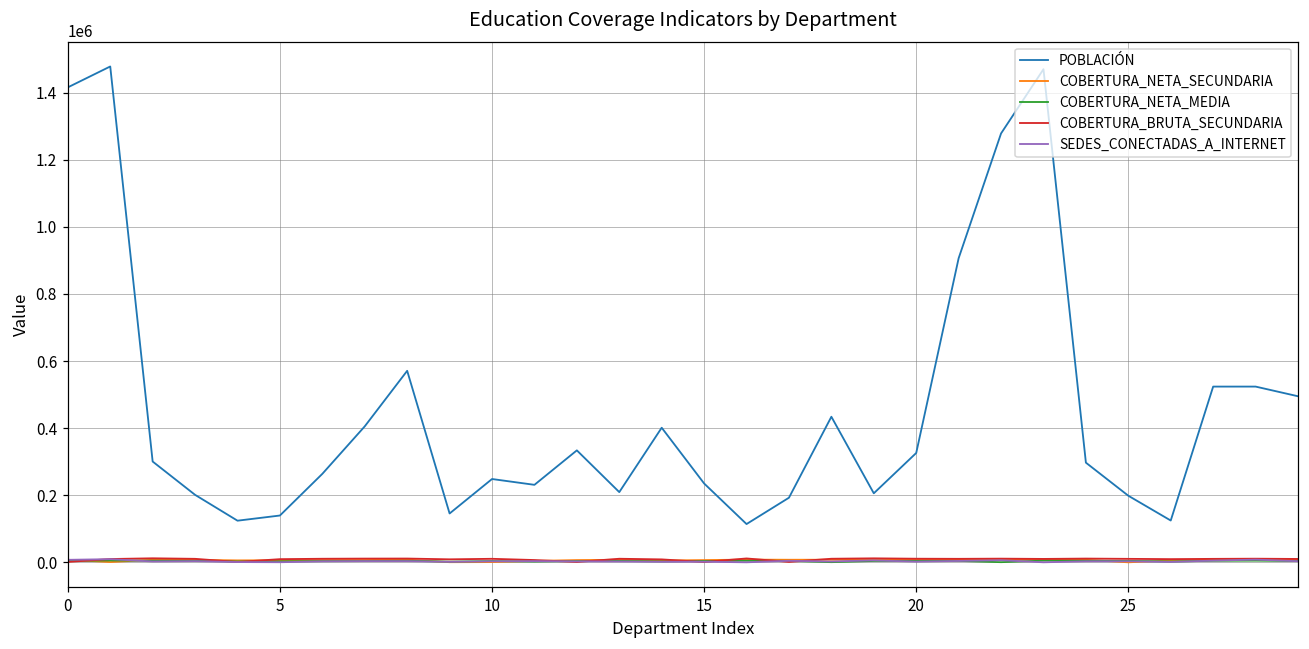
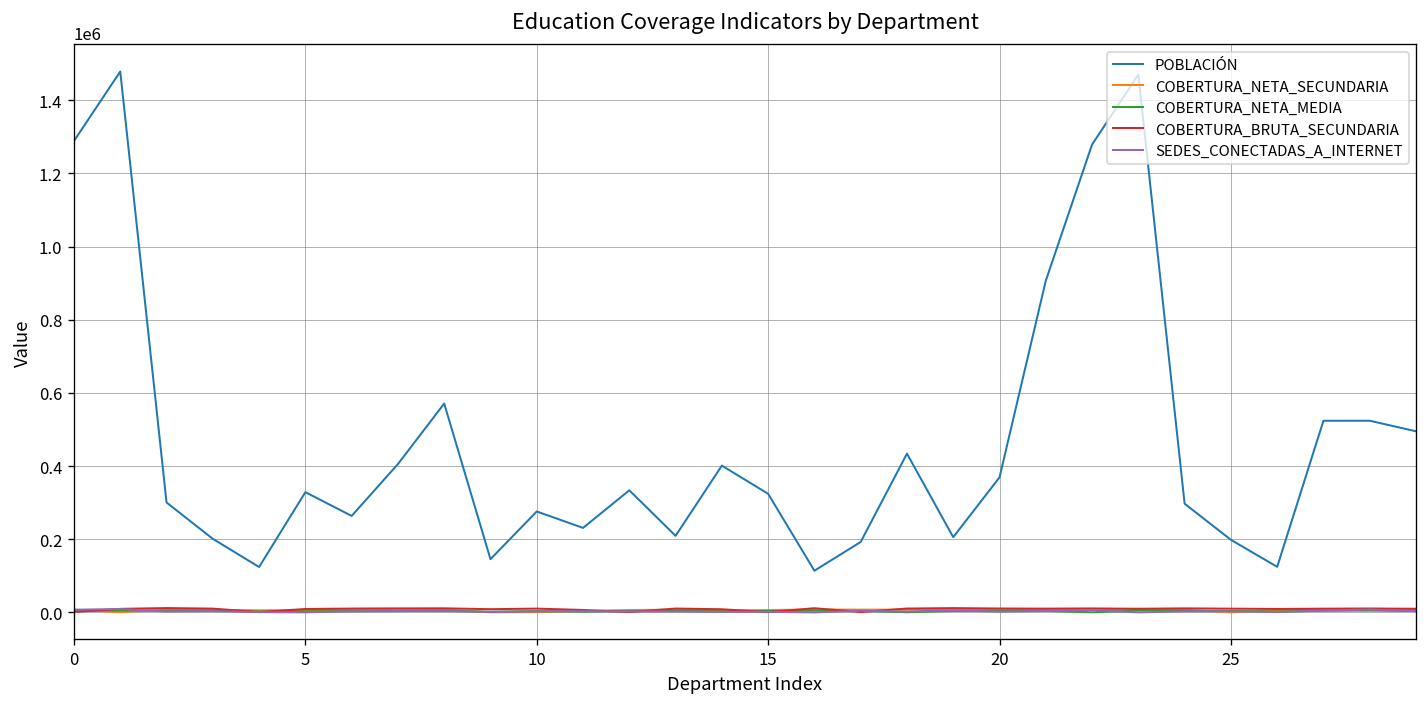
  {
    "POBLACIÓN": {
-     "0": 1420000,
-     "5": 140000,
-     "10": 250000,
-     "15": 240000,
-     "20": 330000,
+     "0": 1290000,
+     "5": 330000,
+     "10": 280000,
+     "15": 320000,
+     "20": 370000,
      "25": 200000
    }
  }
